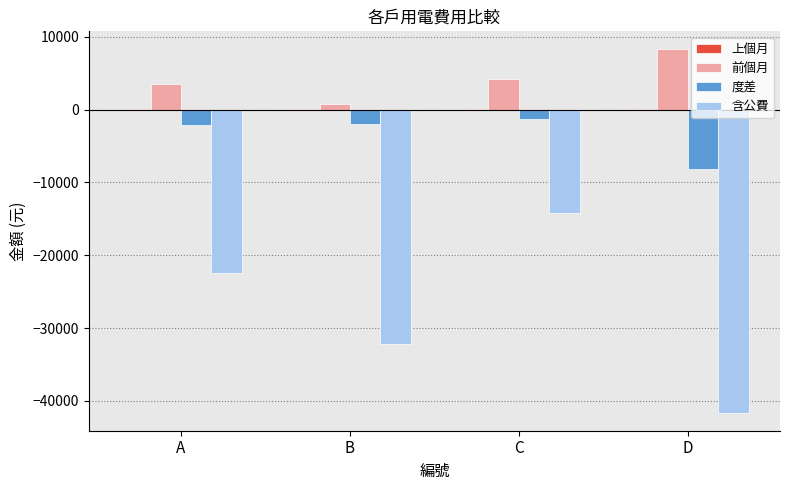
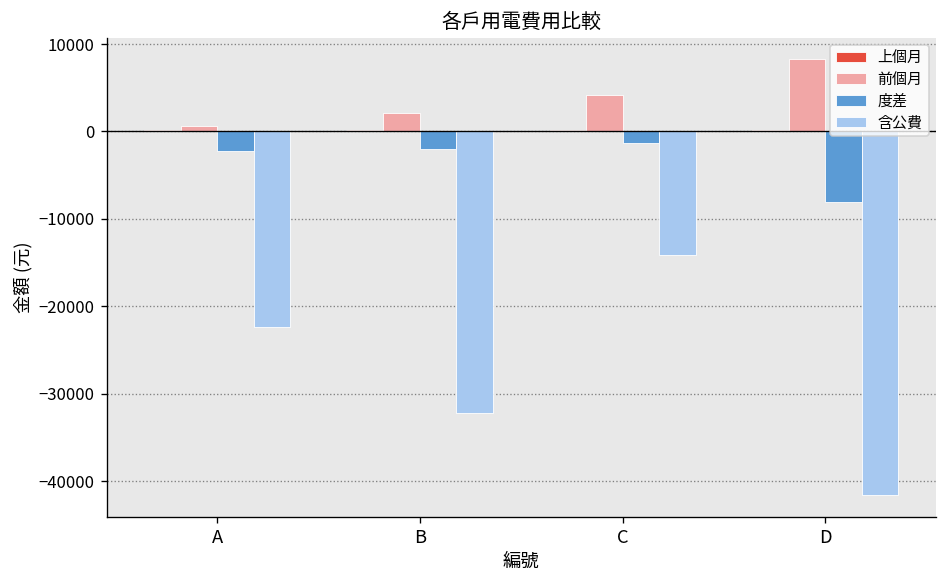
  {
    "前個月": {
-     "A": 3000,
-     "B": 1000,
+     "A": 1000,
+     "B": 2000,
      "C": 4000,
      "D": 8000
    },
    "度差": {
      "A": -2000,
      "B": -2000,
      "C": -1000,
      "D": -8000
    },
    "含公費": {
      "A": -22000,
      "B": -32000,
      "C": -14000,
      "D": -42000
    }
  }
